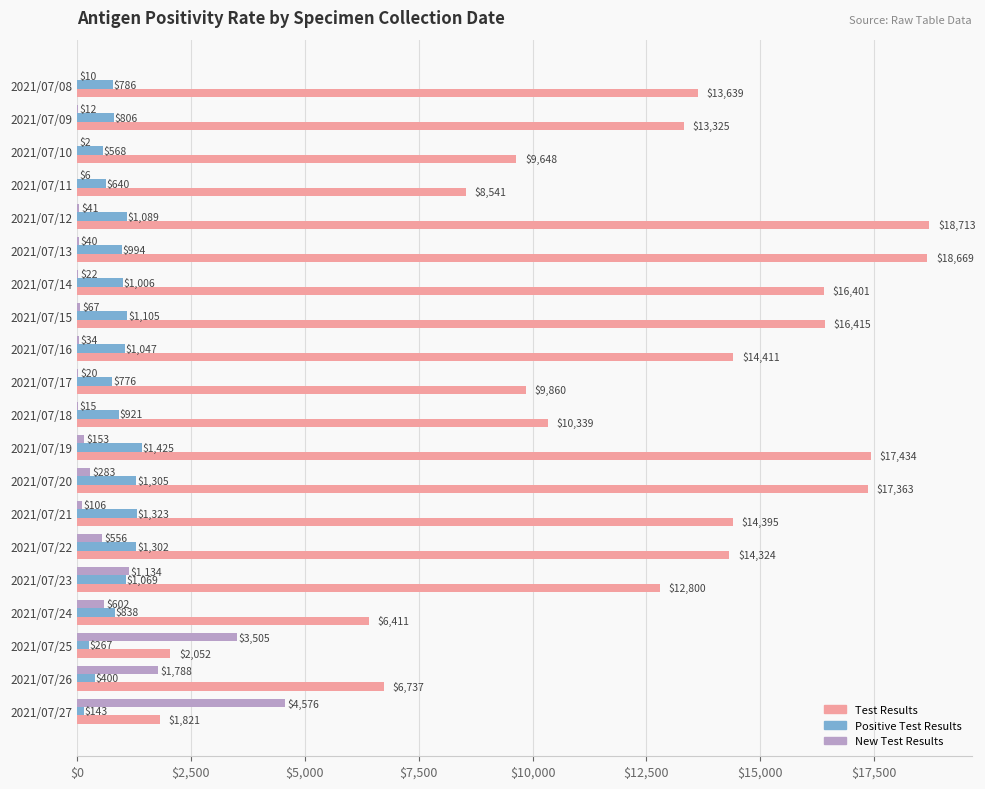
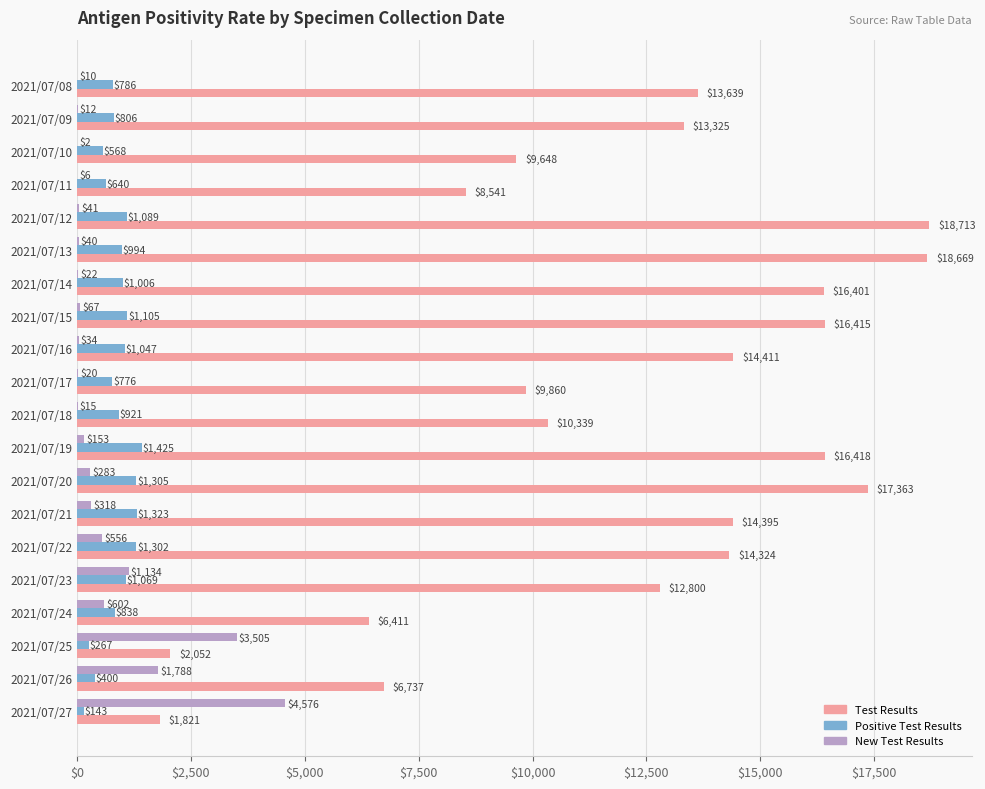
  {
    "Test Results": {
      "2021/07/08": "$13,639",
      "2021/07/09": "$13,325",
      "2021/07/10": "$9,648",
      "2021/07/11": "$8,541",
      "2021/07/12": "$18,713",
      "2021/07/13": "$18,669",
      "2021/07/14": "$16,401",
      "2021/07/15": "$16,415",
      "2021/07/16": "$14,411",
      "2021/07/17": "$9,860",
      "2021/07/18": "$10,339",
-     "2021/07/19": "$17,434",
+     "2021/07/19": "$16,418",
      "2021/07/20": "$17,363",
      "2021/07/21": "$14,395",
      "2021/07/22": "$14,324",
      "2021/07/23": "$12,800",
      "2021/07/24": "$6,411",
      "2021/07/25": "$2,052",
      "2021/07/26": "$6,737",
      "2021/07/27": "$1,821"
    },
    "Positive Test Results": {
      "2021/07/08": "$786",
      "2021/07/09": "$806",
      "2021/07/10": "$568",
      "2021/07/11": "$640",
      "2021/07/12": "$1,089",
      "2021/07/13": "$994",
      "2021/07/14": "$1,006",
      "2021/07/15": "$1,105",
      "2021/07/16": "$1,047",
      "2021/07/17": "$776",
      "2021/07/18": "$921",
      "2021/07/19": "$1,425",
      "2021/07/20": "$1,305",
      "2021/07/21": "$1,323",
      "2021/07/22": "$1,302",
      "2021/07/24": "$838",
      "2021/07/25": "$267",
      "2021/07/26": "$400",
      "2021/07/27": "$143"
    },
    "New Test Results": {
      "2021/07/08": "$10",
      "2021/07/09": "$12",
      "2021/07/10": "$2",
      "2021/07/11": "$6",
      "2021/07/12": "$41",
      "2021/07/13": "$40",
      "2021/07/14": "$22",
      "2021/07/15": "$67",
      "2021/07/16": "$34",
      "2021/07/17": "$20",
      "2021/07/18": "$15",
      "2021/07/19": "$153",
      "2021/07/20": "$283",
-     "2021/07/21": "$106",
+     "2021/07/21": "$318",
      "2021/07/22": "$556",
      "2021/07/24": "$602",
      "2021/07/25": "$3,505",
      "2021/07/26": "$1,788",
      "2021/07/27": "$4,576"
    }
  }
